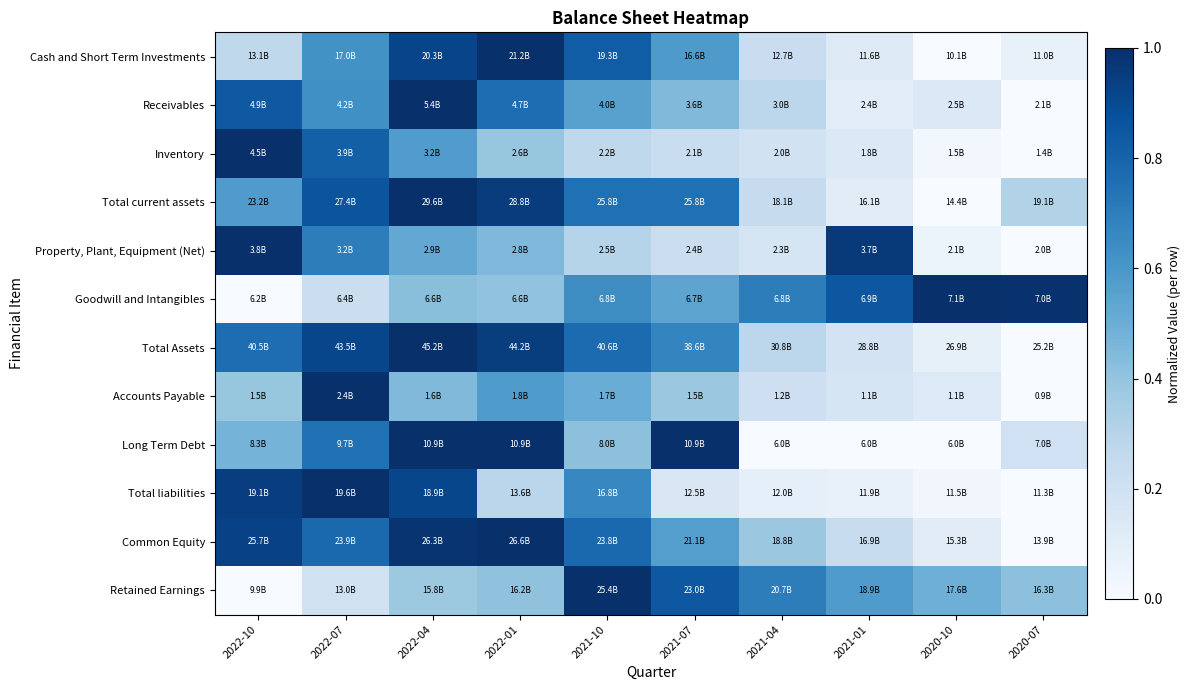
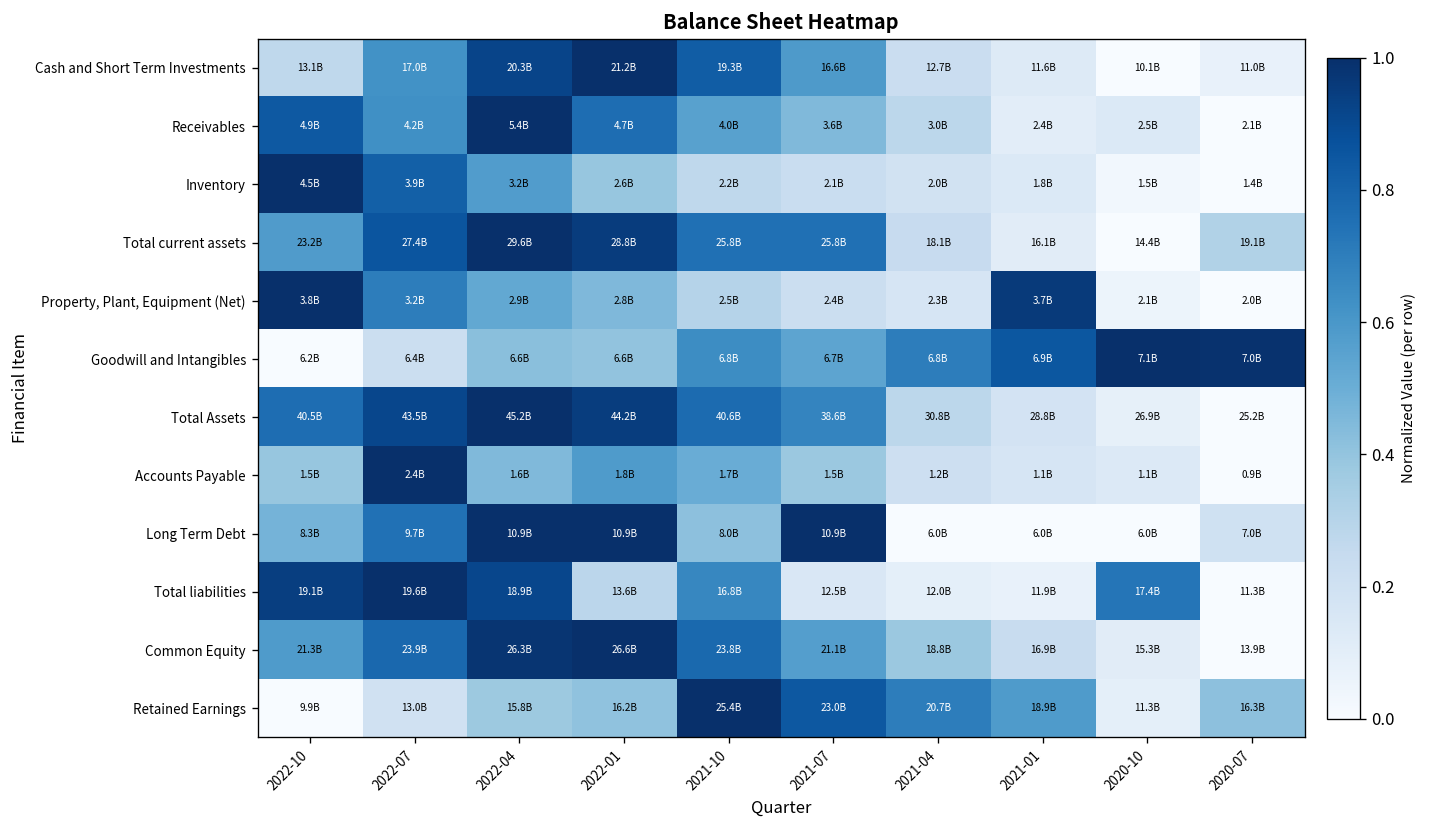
  {
    "Cash and Short Term Investments": {
      "2022-10": "13.1B",
      "2022-07": "17.0B",
      "2022-04": "20.3B",
      "2022-01": "21.2B",
      "2021-10": "19.3B",
      "2021-07": "16.6B",
      "2021-04": "12.7B",
      "2021-01": "11.6B",
      "2020-10": "10.1B",
      "2020-07": "11.0B"
    },
    "Receivables": {
      "2022-10": "4.9B",
      "2022-07": "4.2B",
      "2022-04": "5.4B",
      "2022-01": "4.7B",
      "2021-10": "4.0B",
      "2021-07": "3.6B",
      "2021-04": "3.0B",
      "2021-01": "2.4B",
      "2020-10": "2.5B",
      "2020-07": "2.1B"
    },
    "Inventory": {
      "2022-10": "4.5B",
      "2022-07": "3.9B",
      "2022-04": "3.2B",
      "2022-01": "2.6B",
      "2021-10": "2.2B",
      "2021-07": "2.1B",
      "2021-04": "2.0B",
      "2021-01": "1.8B",
      "2020-10": "1.5B",
      "2020-07": "1.4B"
    },
    "Total current assets": {
      "2022-10": "23.2B",
      "2022-07": "27.4B",
      "2022-04": "29.6B",
      "2022-01": "28.8B",
      "2021-10": "25.8B",
      "2021-07": "25.8B",
      "2021-04": "18.1B",
      "2021-01": "16.1B",
      "2020-10": "14.4B",
      "2020-07": "19.1B"
    },
    "Property, Plant, Equipment (Net)": {
      "2022-10": "3.8B",
      "2022-07": "3.2B",
      "2022-04": "2.9B",
      "2022-01": "2.8B",
      "2021-10": "2.5B",
      "2021-07": "2.4B",
      "2021-04": "2.3B",
      "2021-01": "3.7B",
      "2020-10": "2.1B",
      "2020-07": "2.0B"
    },
    "Goodwill and Intangibles": {
      "2022-10": "6.2B",
      "2022-07": "6.4B",
      "2022-04": "6.6B",
      "2022-01": "6.6B",
      "2021-10": "6.8B",
      "2021-07": "6.7B",
      "2021-04": "6.8B",
      "2021-01": "6.9B",
      "2020-10": "7.1B",
      "2020-07": "7.0B"
    },
    "Total Assets": {
      "2022-10": "40.5B",
      "2022-07": "43.5B",
      "2022-04": "45.2B",
      "2022-01": "44.2B",
      "2021-10": "40.6B",
      "2021-07": "38.6B",
      "2021-04": "30.8B",
      "2021-01": "28.8B",
      "2020-10": "26.9B",
      "2020-07": "25.2B"
    },
    "Accounts Payable": {
      "2022-10": "1.5B",
      "2022-07": "2.4B",
      "2022-04": "1.6B",
      "2022-01": "1.8B",
      "2021-10": "1.7B",
      "2021-07": "1.5B",
      "2021-04": "1.2B",
      "2021-01": "1.1B",
      "2020-10": "1.1B",
      "2020-07": "0.9B"
    },
    "Long Term Debt": {
      "2022-10": "8.3B",
      "2022-07": "9.7B",
      "2022-04": "10.9B",
      "2022-01": "10.9B",
      "2021-10": "8.0B",
      "2021-07": "10.9B",
      "2021-04": "6.0B",
      "2021-01": "6.0B",
      "2020-10": "6.0B",
      "2020-07": "7.0B"
    },
    "Total liabilities": {
      "2022-10": "19.1B",
      "2022-07": "19.6B",
      "2022-04": "18.9B",
      "2022-01": "13.6B",
      "2021-10": "16.8B",
      "2021-07": "12.5B",
      "2021-04": "12.0B",
      "2021-01": "11.9B",
-     "2020-10": "11.5B",
+     "2020-10": "17.4B",
      "2020-07": "11.3B"
    },
    "Common Equity": {
-     "2022-10": "25.7B",
+     "2022-10": "21.3B",
      "2022-07": "23.9B",
      "2022-04": "26.3B",
      "2022-01": "26.6B",
      "2021-10": "23.8B",
      "2021-07": "21.1B",
      "2021-04": "18.8B",
      "2021-01": "16.9B",
      "2020-10": "15.3B",
      "2020-07": "13.9B"
    },
    "Retained Earnings": {
      "2022-10": "9.9B",
      "2022-07": "13.0B",
      "2022-04": "15.8B",
      "2022-01": "16.2B",
      "2021-10": "25.4B",
      "2021-07": "23.0B",
      "2021-04": "20.7B",
      "2021-01": "18.9B",
-     "2020-10": "17.6B",
+     "2020-10": "11.3B",
      "2020-07": "16.3B"
    }
  }
